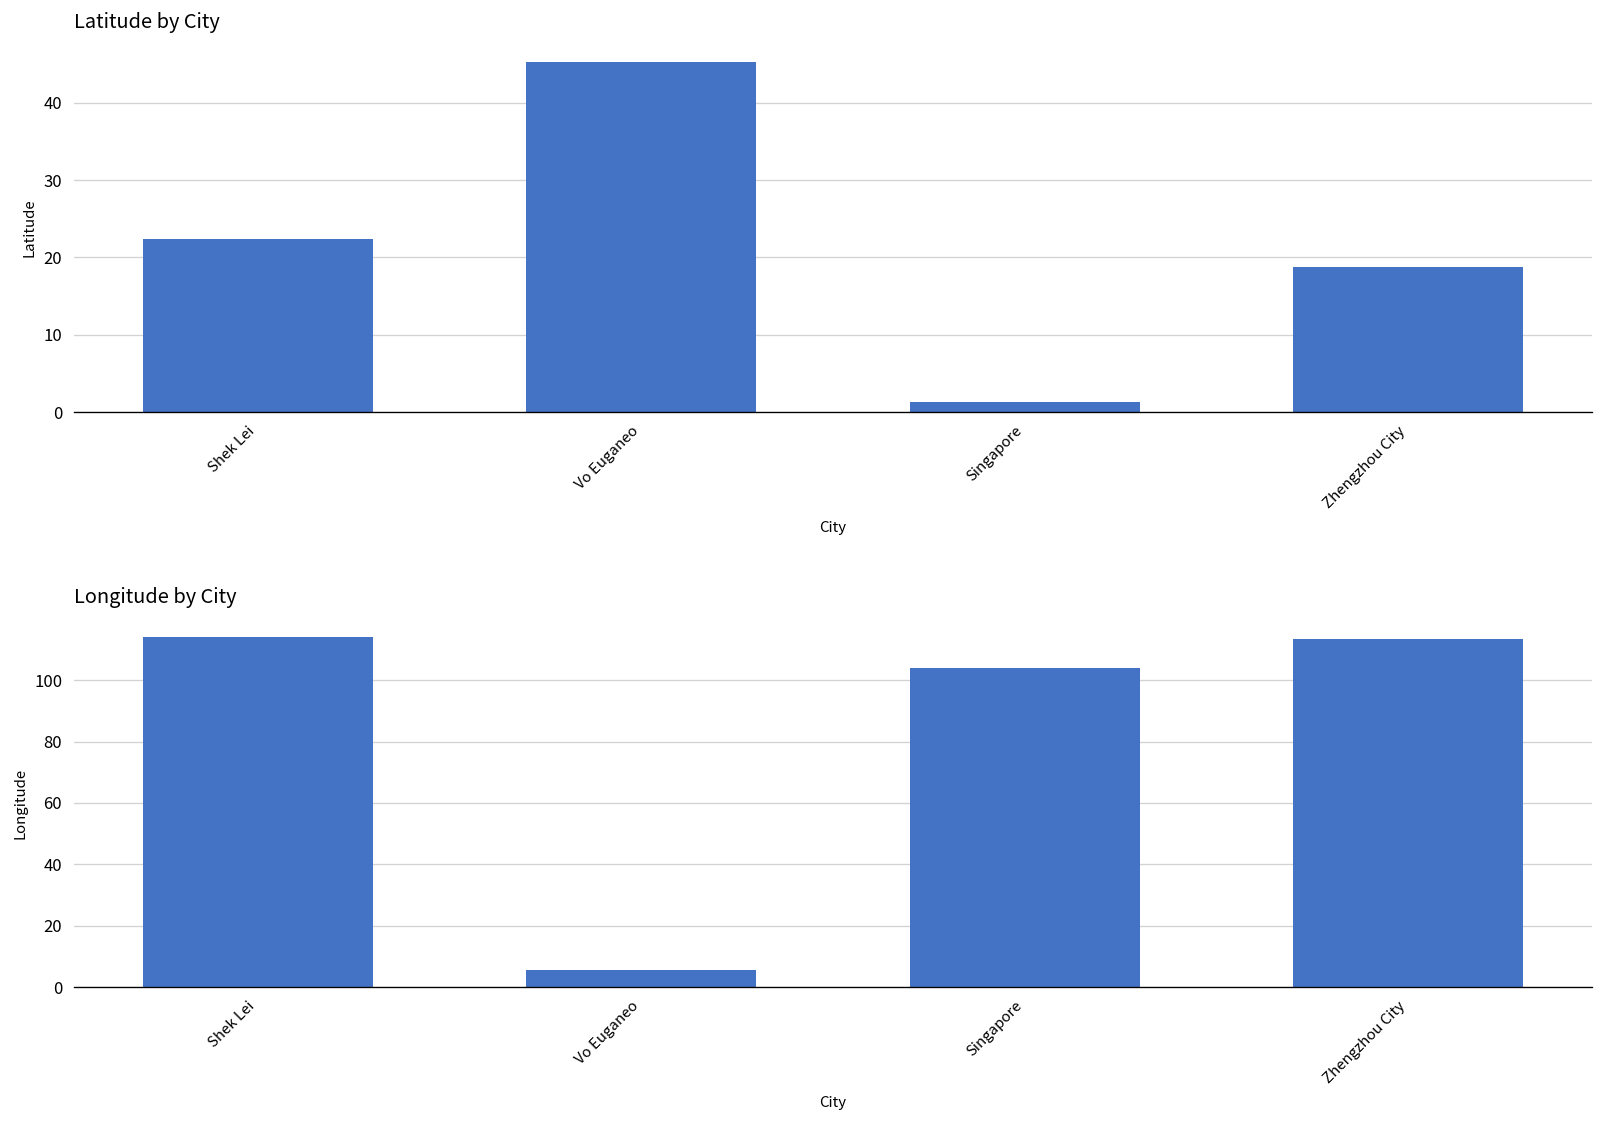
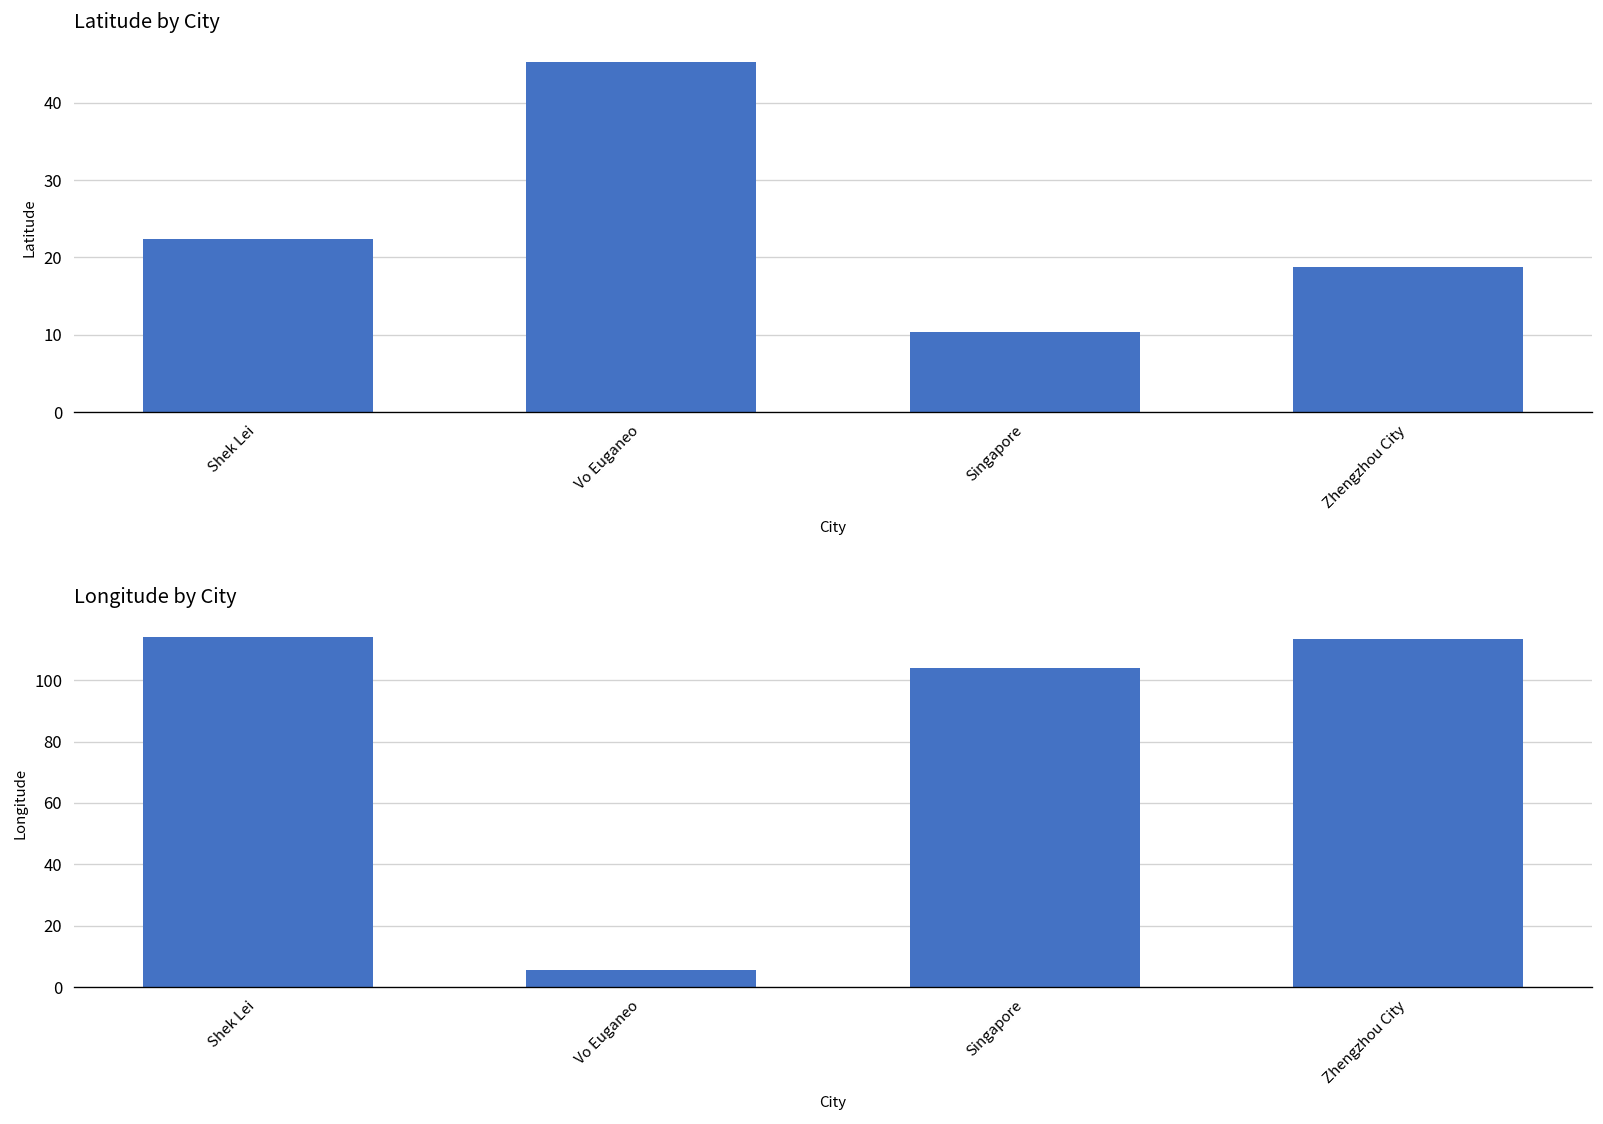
  {
    "Latitude by City": {
      "Shek Lei": 22,
      "Vo Euganeo": 45,
-     "Singapore": 1,
+     "Singapore": 10,
      "Zhengzhou City": 19
    },
    "Longitude by City": {
      "Shek Lei": 114,
      "Vo Euganeo": 5,
      "Singapore": 104,
      "Zhengzhou City": 113
    }
  }
